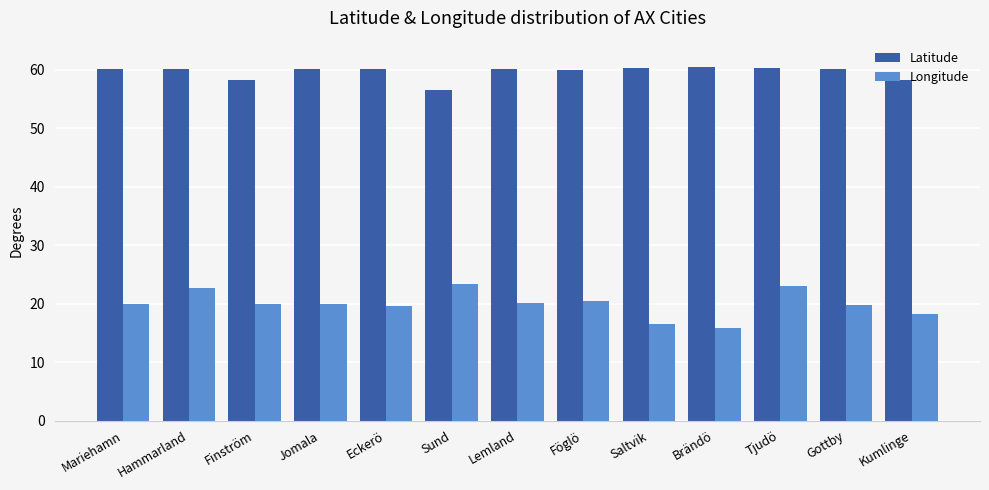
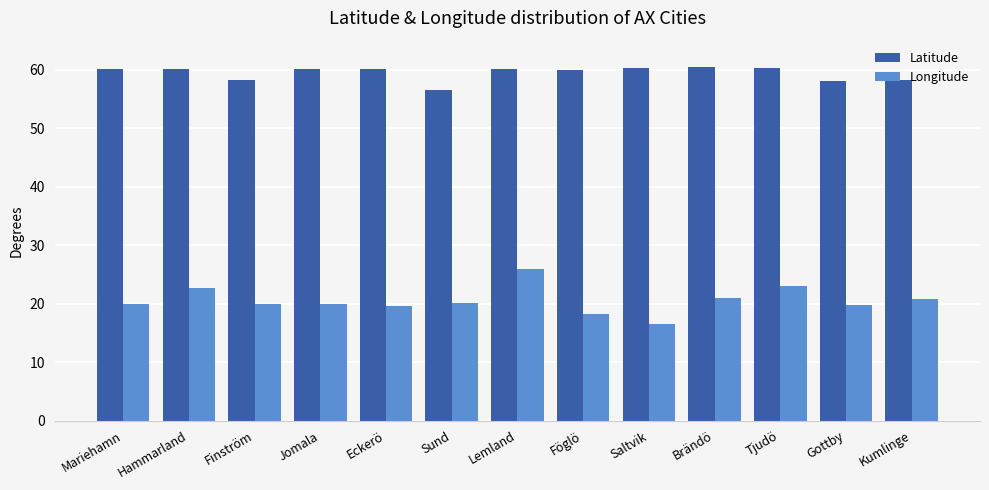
  {
    "Latitude": {
      "Mariehamn": 60,
      "Hammarland": 60,
      "Finström": 58,
      "Jomala": 60,
      "Eckerö": 60,
      "Sund": 57,
      "Lemland": 60,
      "Föglö": 60,
      "Saltvik": 60,
      "Brändö": 60,
      "Tjudö": 60,
-     "Gottby": 60,
+     "Gottby": 58,
      "Kumlinge": 58
    },
    "Longitude": {
      "Mariehamn": 20,
      "Hammarland": 23,
      "Finström": 20,
      "Jomala": 20,
      "Eckerö": 20,
-     "Sund": 23,
-     "Lemland": 20,
-     "Föglö": 20,
+     "Sund": 20,
+     "Lemland": 26,
+     "Föglö": 18,
      "Saltvik": 17,
-     "Brändö": 16,
+     "Brändö": 21,
      "Tjudö": 23,
      "Gottby": 20,
-     "Kumlinge": 18
+     "Kumlinge": 21
    }
  }
